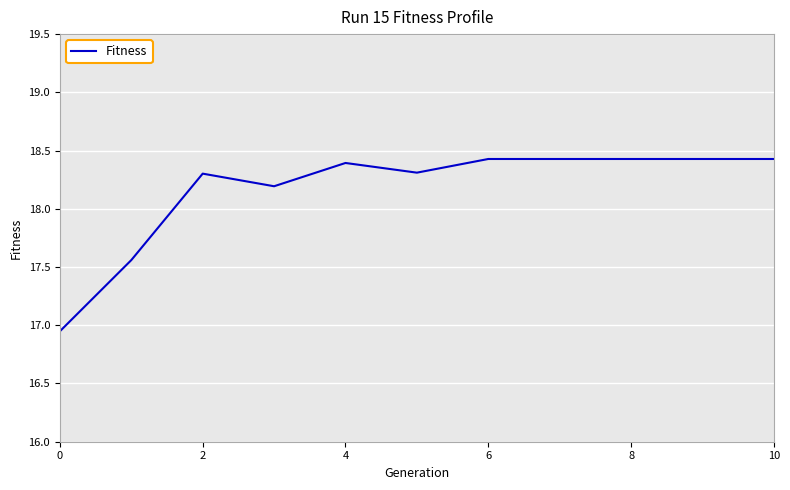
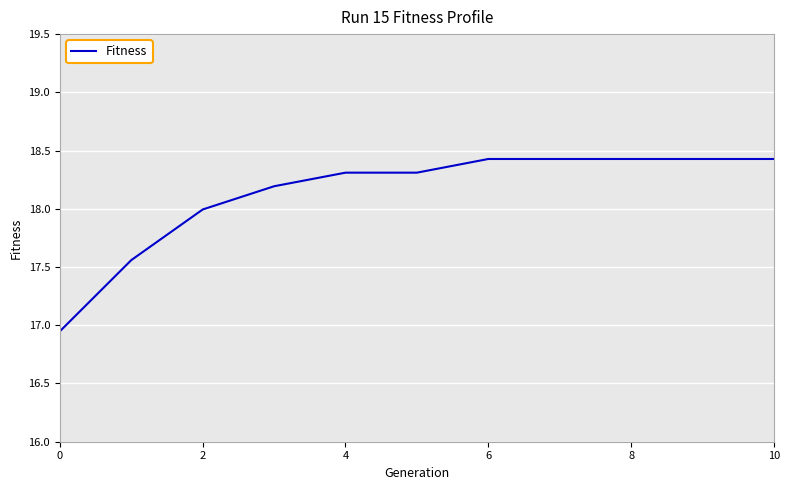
  {
    "0": 16.95,
-   "2": 18.30,
-   "4": 18.39,
+   "2": 17.99,
+   "4": 18.31,
    "6": 18.43,
    "8": 18.43,
    "10": 18.43
  }
